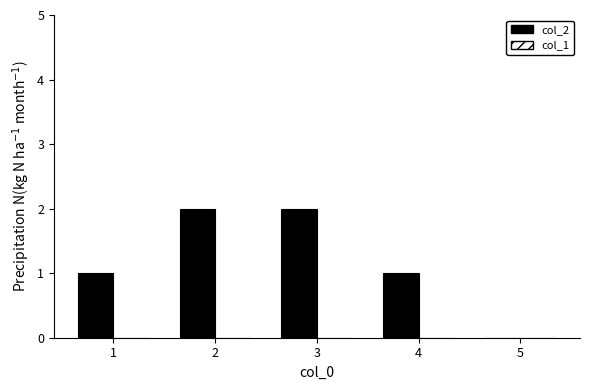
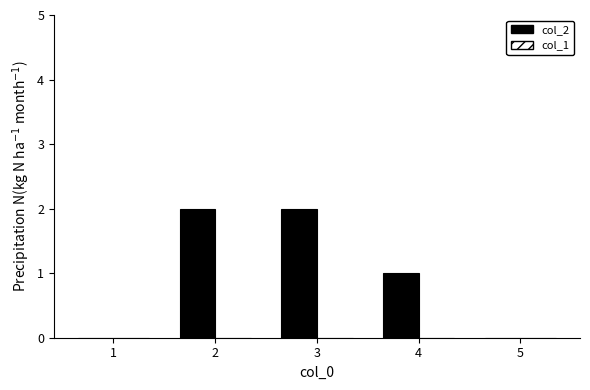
  {
    "col_2": {
-     "1": 1,
+     "1": 0,
      "2": 2,
      "3": 2,
      "4": 1,
      "5": 0
    },
    "col_1": {
      "1": 0,
      "2": 0,
      "3": 0,
      "4": 0,
      "5": 0
    }
  }
